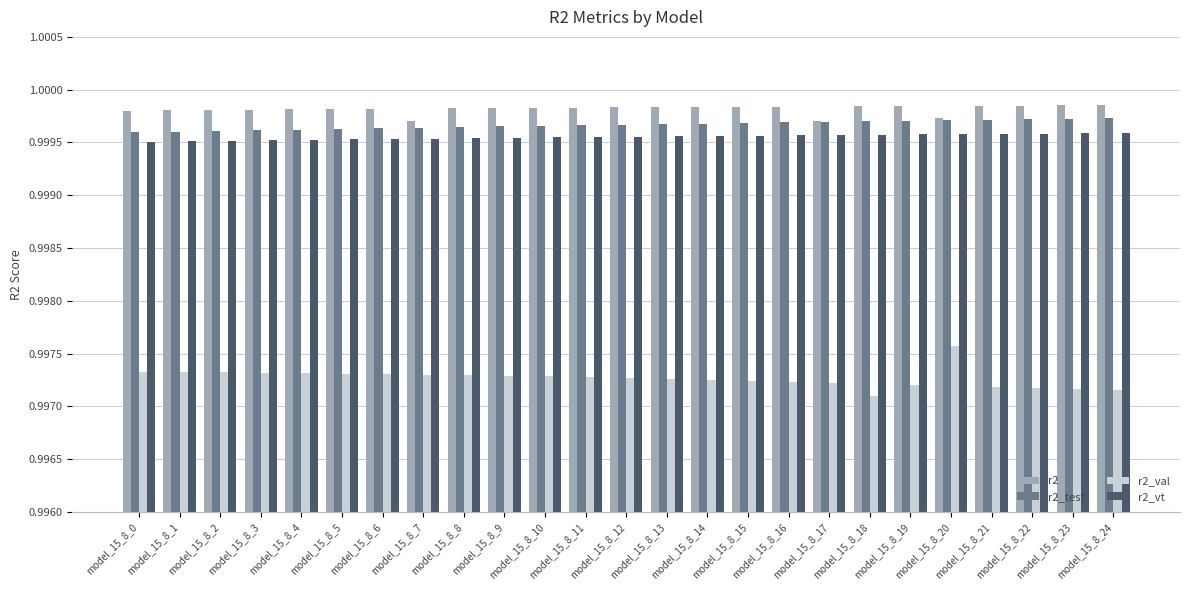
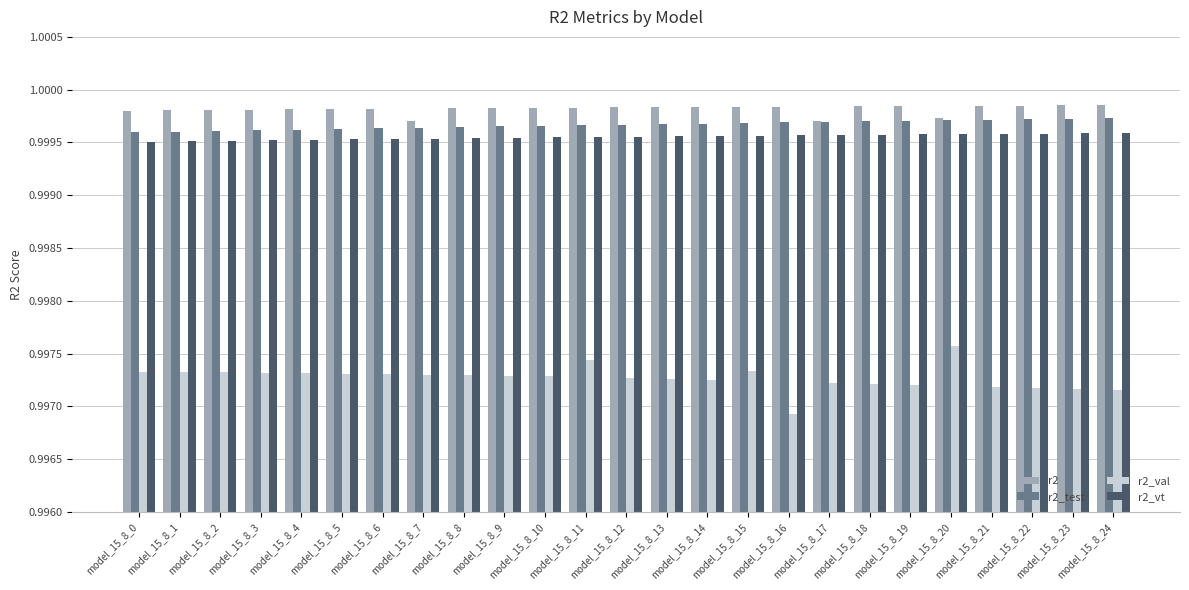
  {
    "r2": {
      "model_15_8_0": 0.99980,
      "model_15_8_1": 0.99980,
      "model_15_8_2": 0.99981,
      "model_15_8_3": 0.99981,
      "model_15_8_4": 0.99981,
      "model_15_8_5": 0.99982,
      "model_15_8_6": 0.99982,
      "model_15_8_7": 0.99970,
      "model_15_8_8": 0.99982,
      "model_15_8_9": 0.99982,
      "model_15_8_10": 0.99983,
      "model_15_8_11": 0.99983,
      "model_15_8_12": 0.99983,
      "model_15_8_13": 0.99983,
      "model_15_8_14": 0.99984,
      "model_15_8_15": 0.99984,
      "model_15_8_16": 0.99984,
      "model_15_8_17": 0.99970,
      "model_15_8_18": 0.99984,
      "model_15_8_19": 0.99984,
      "model_15_8_20": 0.99973,
      "model_15_8_21": 0.99985,
      "model_15_8_22": 0.99985,
      "model_15_8_23": 0.99985,
      "model_15_8_24": 0.99985
    },
    "r2_val": {
      "model_15_8_0": 0.99733,
      "model_15_8_1": 0.99732,
      "model_15_8_2": 0.99732,
      "model_15_8_3": 0.99732,
      "model_15_8_4": 0.99732,
      "model_15_8_5": 0.99731,
      "model_15_8_6": 0.99731,
      "model_15_8_7": 0.99730,
      "model_15_8_8": 0.99730,
      "model_15_8_9": 0.99729,
      "model_15_8_10": 0.99728,
-     "model_15_8_11": 0.99728,
+     "model_15_8_11": 0.99744,
      "model_15_8_12": 0.99727,
      "model_15_8_13": 0.99726,
      "model_15_8_14": 0.99725,
-     "model_15_8_15": 0.99724,
-     "model_15_8_16": 0.99723,
+     "model_15_8_15": 0.99734,
+     "model_15_8_16": 0.99693,
      "model_15_8_17": 0.99723,
-     "model_15_8_18": 0.99710,
+     "model_15_8_18": 0.99722,
      "model_15_8_19": 0.99721,
      "model_15_8_20": 0.99757,
      "model_15_8_21": 0.99718,
      "model_15_8_22": 0.99717,
      "model_15_8_23": 0.99716,
      "model_15_8_24": 0.99715
    }
  }
